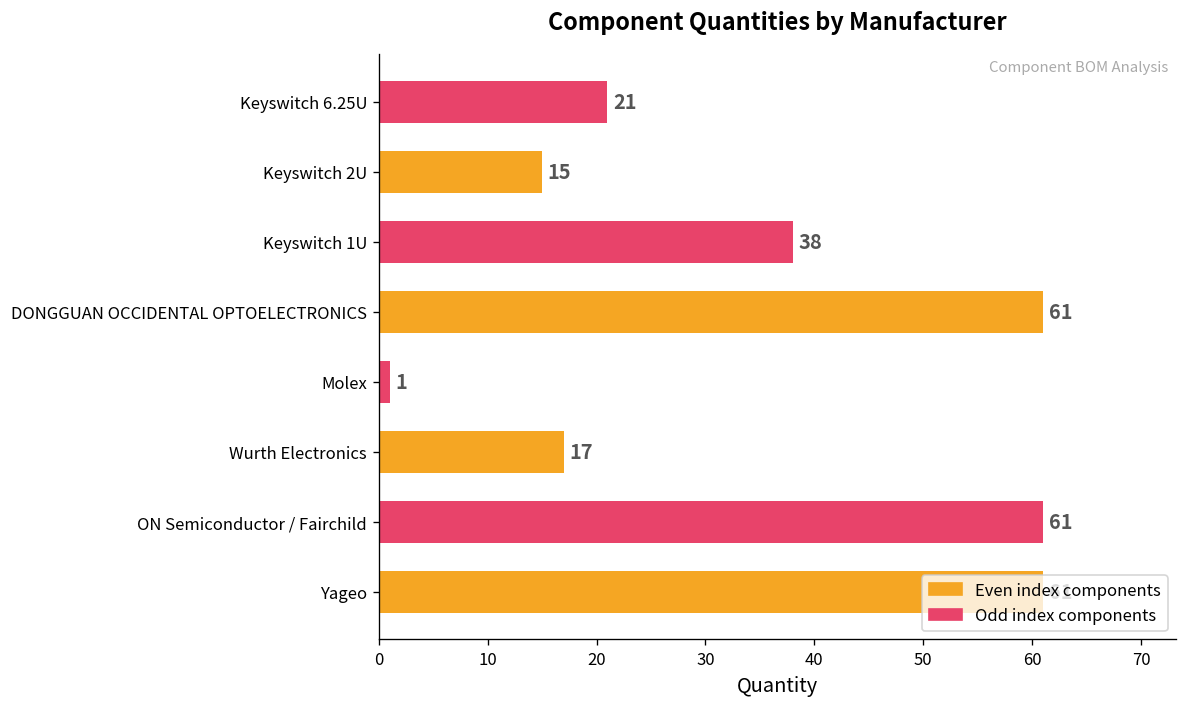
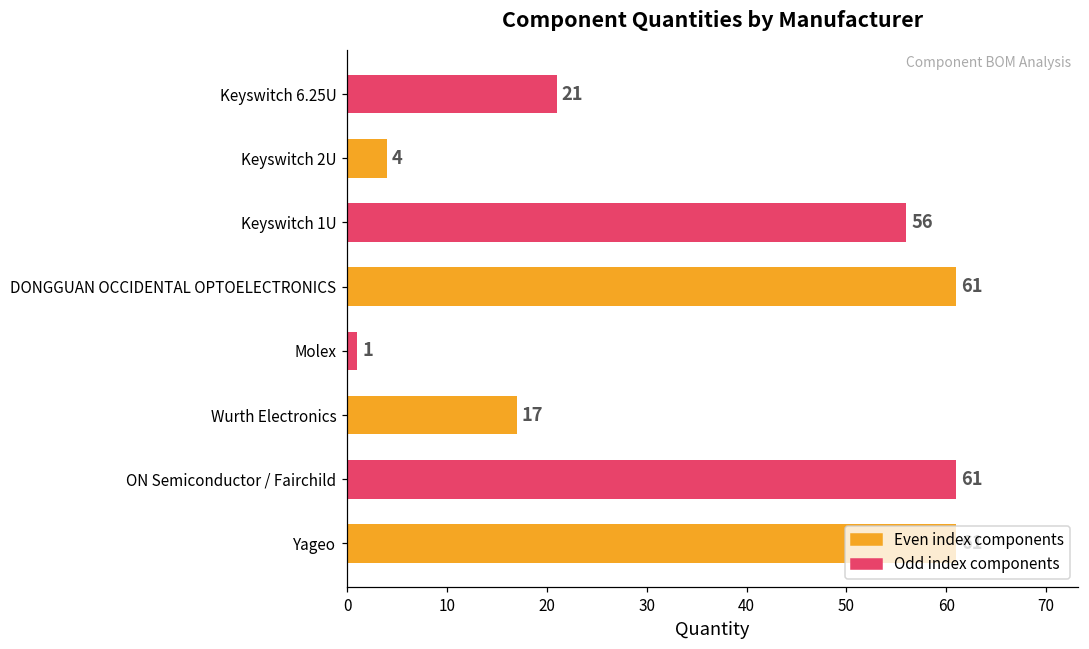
  {
    "Keyswitch 6.25U": 21,
-   "Keyswitch 2U": 15,
-   "Keyswitch 1U": 38,
+   "Keyswitch 2U": 4,
+   "Keyswitch 1U": 56,
    "DONGGUAN OCCIDENTAL OPTOELECTRONICS": 61,
    "Molex": 1,
    "Wurth Electronics": 17,
    "ON Semiconductor / Fairchild": 61
  }
